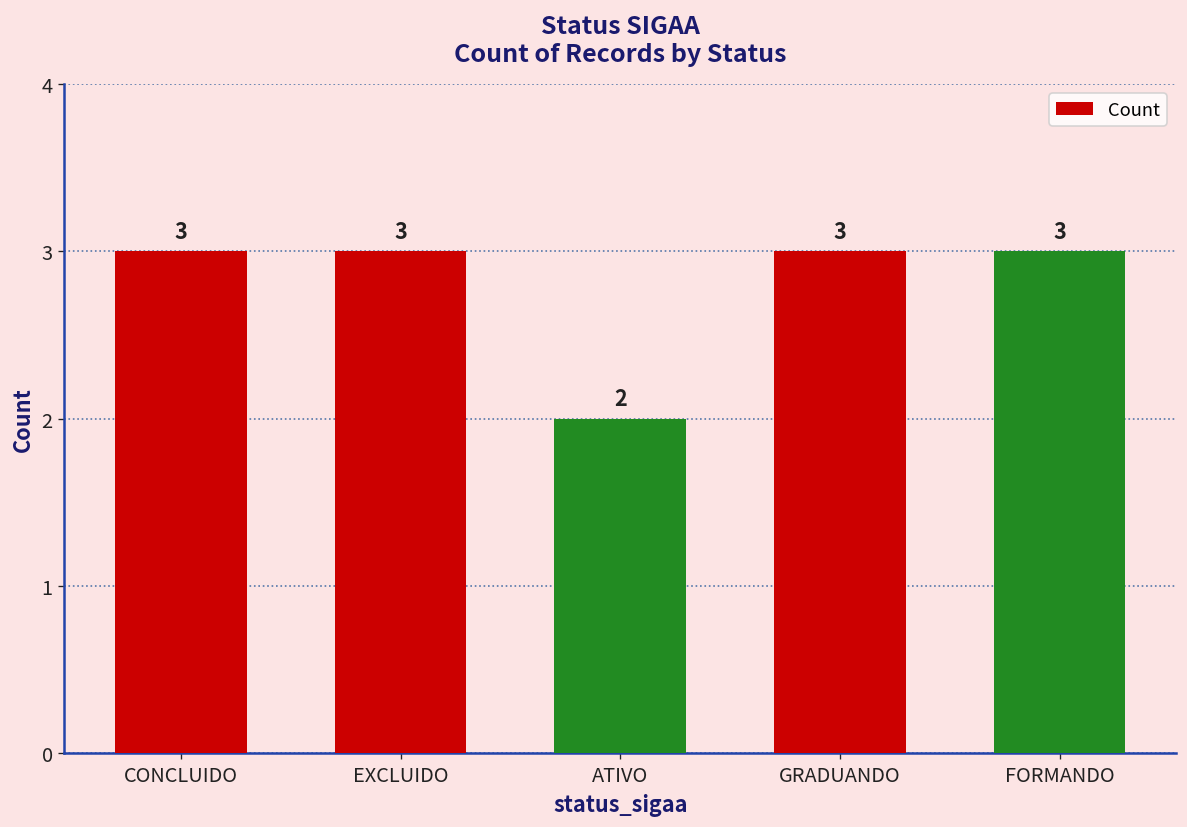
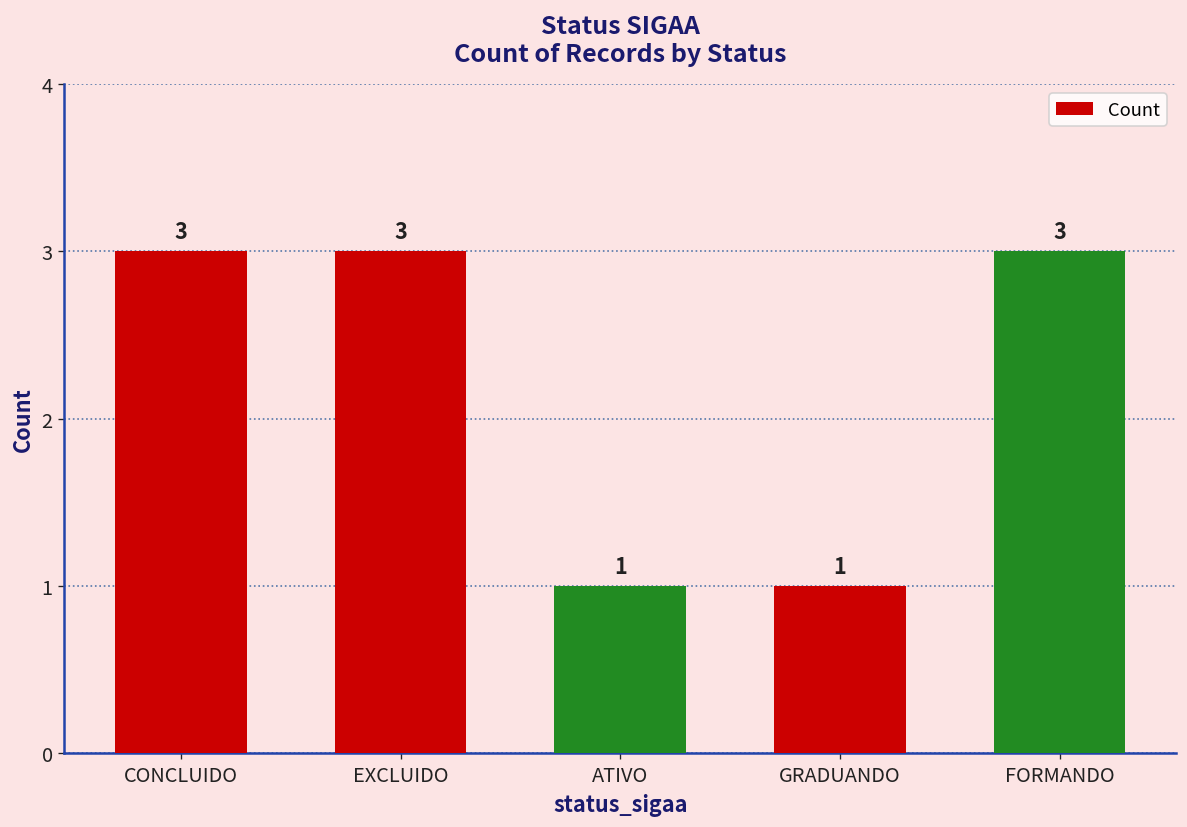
  {
    "CONCLUIDO": 3,
    "EXCLUIDO": 3,
-   "ATIVO": 2,
-   "GRADUANDO": 3,
+   "ATIVO": 1,
+   "GRADUANDO": 1,
    "FORMANDO": 3
  }
